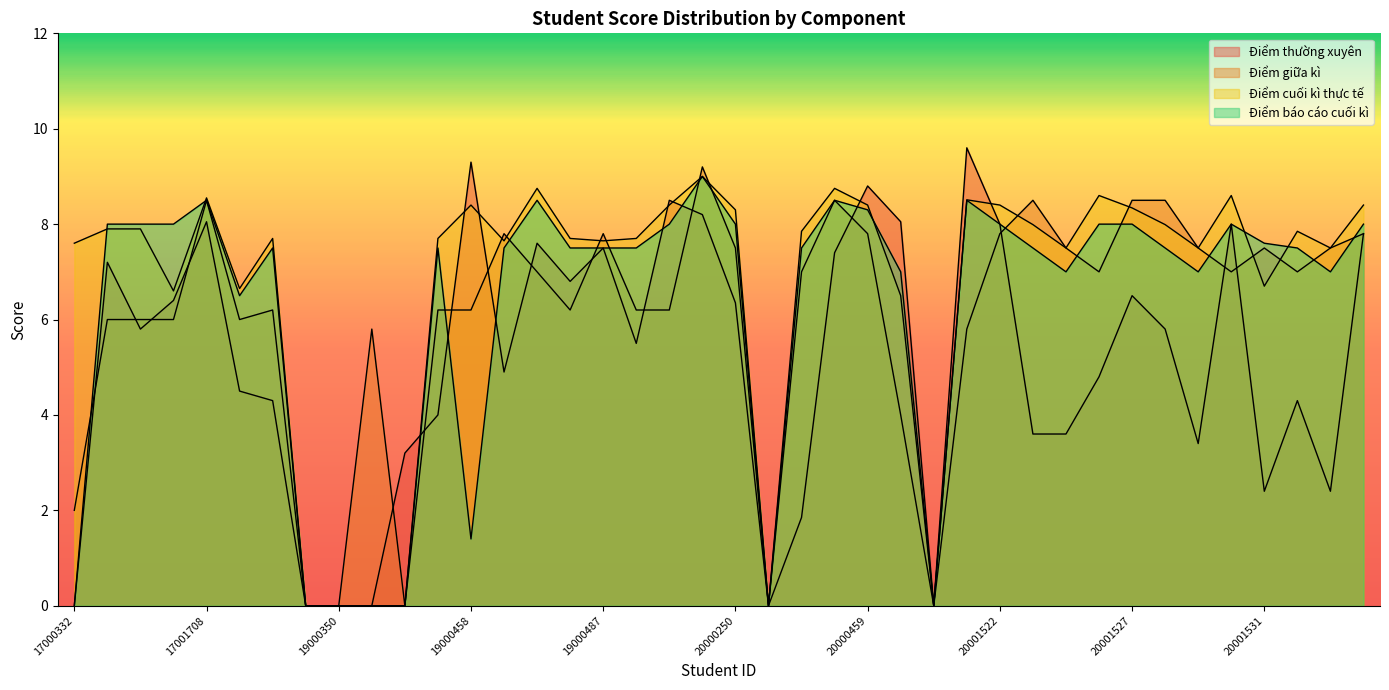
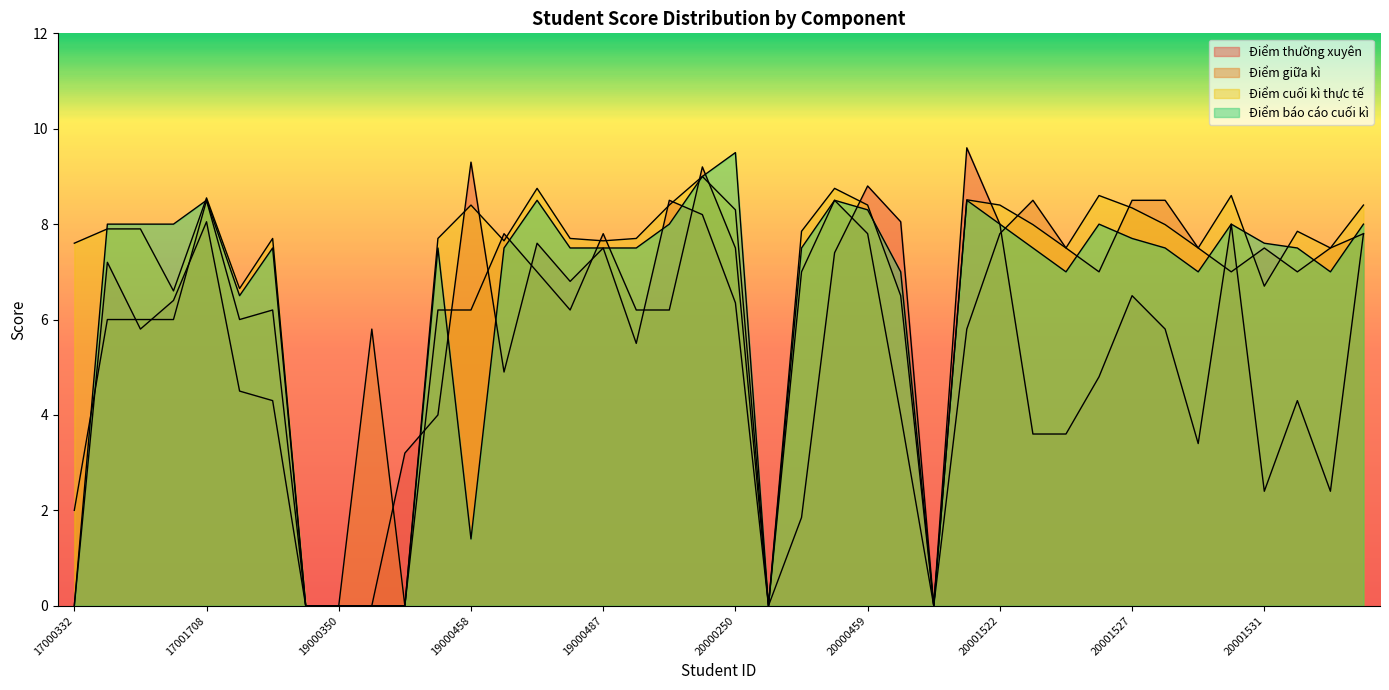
  {
    "Điểm báo cáo cuối kì": {
      "19000458": 1.4,
-     "20000250": 8.0,
+     "20000250": 9.5,
      "20000459": 8.3,
-     "20001527": 8.0,
+     "20001527": 7.7,
      "20001531": 7.6
    }
  }
